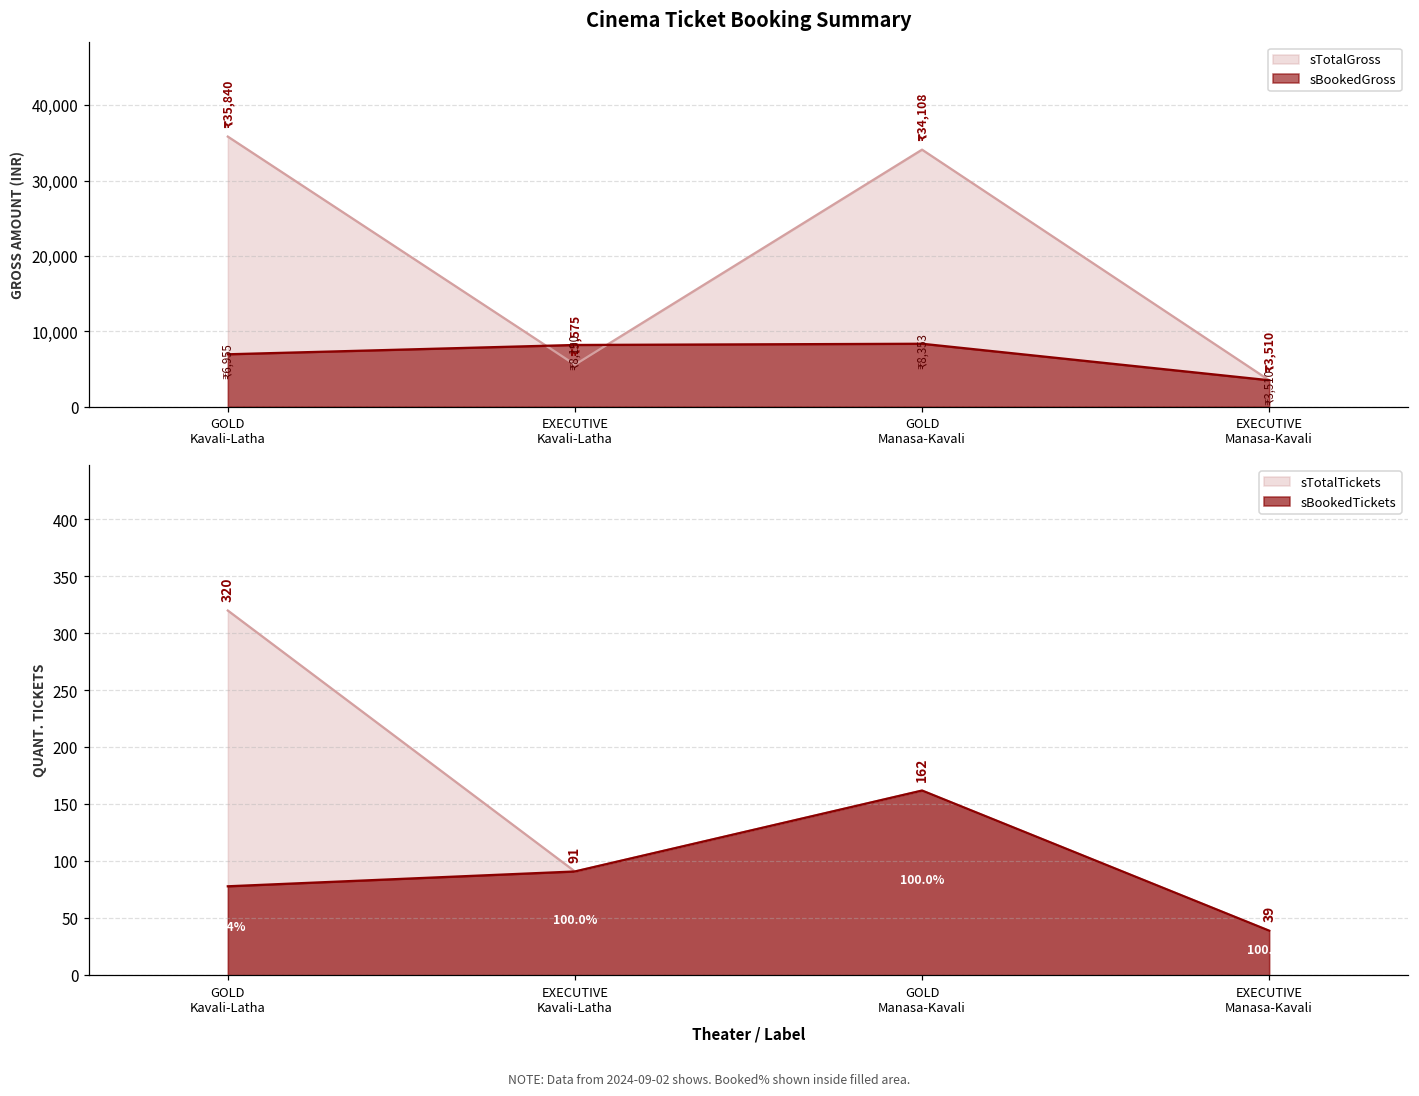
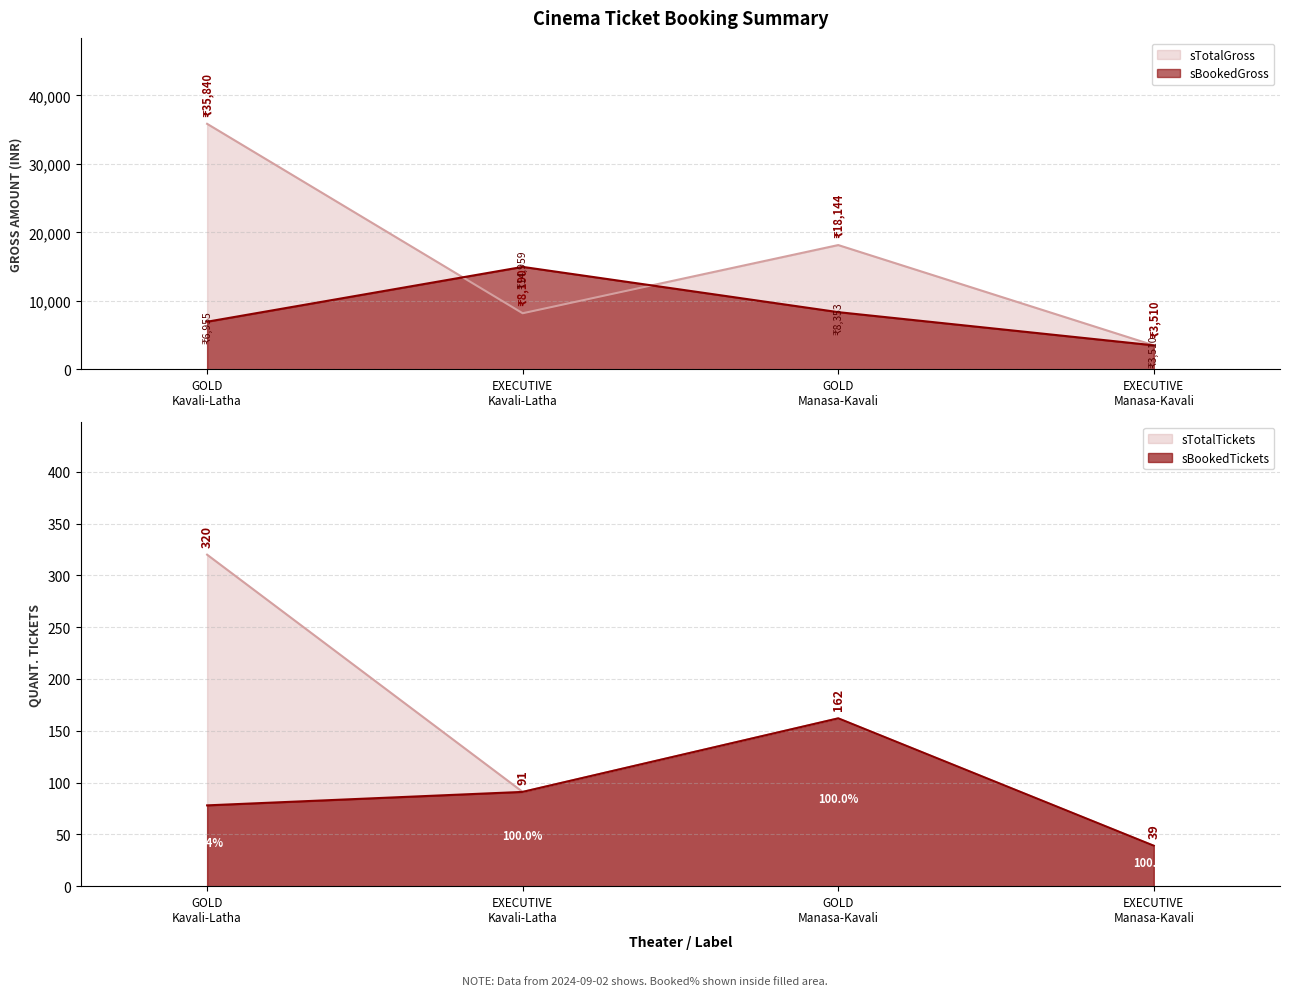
  {
    "Cinema Ticket Booking Summary": {
      "sTotalGross": {
        "GOLD Kavali-Latha": "35,840",
-       "EXECUTIVE Kavali-Latha": "5,575",
-       "GOLD Manasa-Kavali": "34,108"
+       "EXECUTIVE Kavali-Latha": "8,190",
+       "GOLD Manasa-Kavali": "18,144"
      },
      "sBookedGross": {
        "GOLD Kavali-Latha": "6,955",
-       "EXECUTIVE Kavali-Latha": "8,190",
+       "EXECUTIVE Kavali-Latha": "14,959",
        "GOLD Manasa-Kavali": "8,353"
      }
    }
  }
